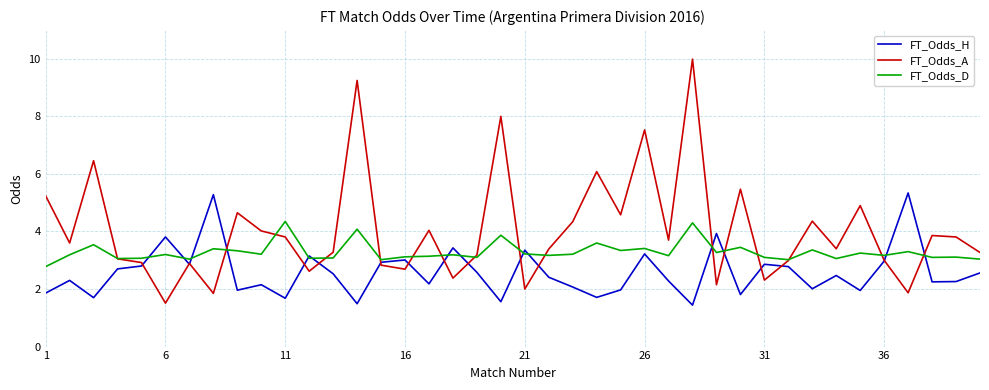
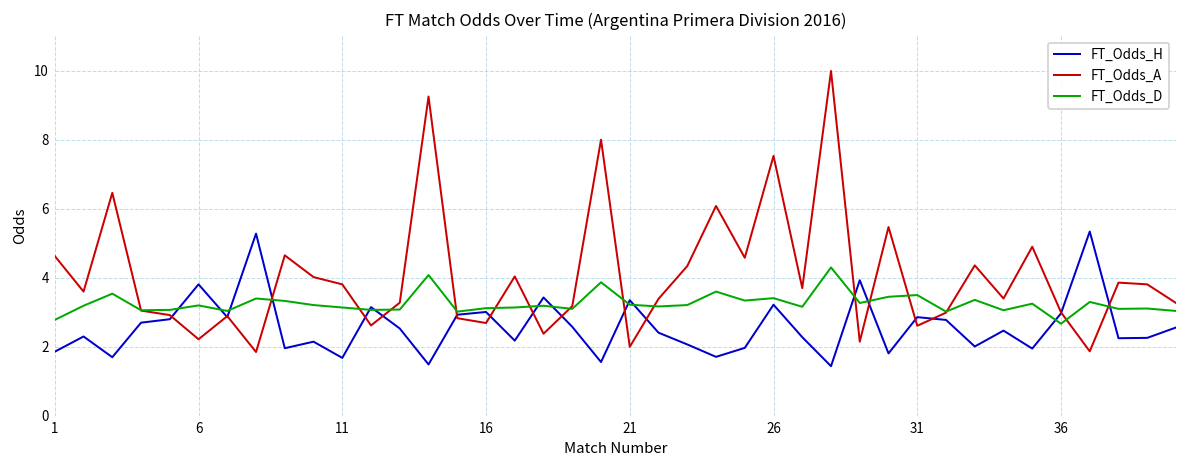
  {
    "FT_Odds_H": {
      "1": 1.9,
      "6": 3.8,
      "11": 1.7,
      "16": 3.0,
      "21": 3.4,
      "26": 3.2,
      "31": 2.9
    },
    "FT_Odds_A": {
-     "1": 5.2,
-     "6": 1.5,
+     "1": 4.6,
+     "6": 2.2,
      "11": 3.8,
      "16": 2.7,
      "21": 2.0,
      "26": 7.5,
-     "31": 2.3
+     "31": 2.6
    },
    "FT_Odds_D": {
      "1": 2.8,
      "6": 3.2,
-     "11": 4.4,
+     "11": 3.1,
      "16": 3.1,
      "21": 3.2,
      "26": 3.4,
-     "31": 3.1,
-     "36": 3.2
+     "31": 3.5,
+     "36": 2.7
    }
  }
